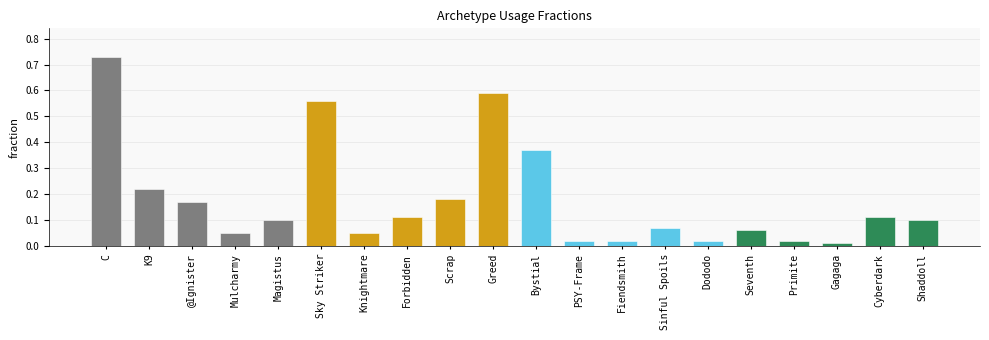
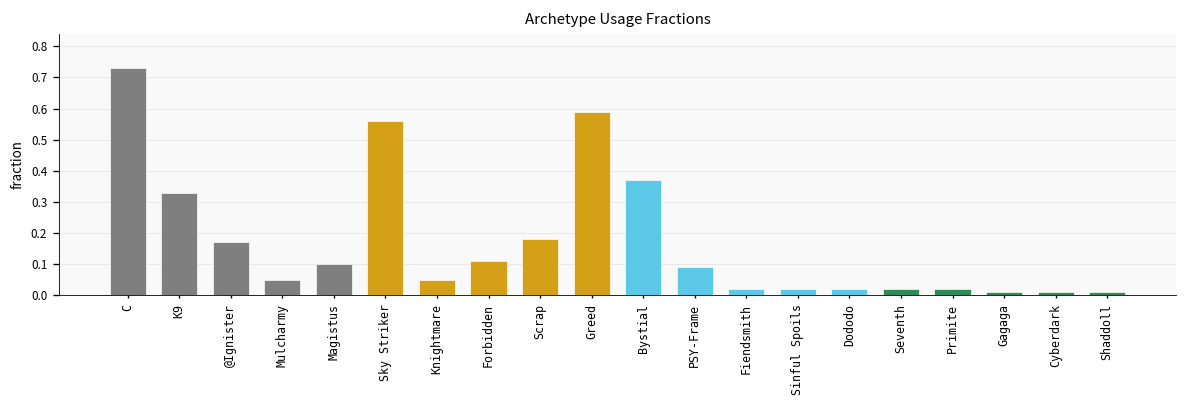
  {
    "C": 0.73,
-   "K9": 0.22,
+   "K9": 0.33,
    "@Ignister": 0.17,
    "Mulcharmy": 0.05,
    "Magistus": 0.10,
    "Sky Striker": 0.56,
    "Knightmare": 0.05,
    "Forbidden": 0.11,
    "Scrap": 0.18,
    "Greed": 0.59,
    "Bystial": 0.37,
-   "PSY-Frame": 0.02,
+   "PSY-Frame": 0.09,
    "Fiendsmith": 0.02,
-   "Sinful Spoils": 0.07,
+   "Sinful Spoils": 0.02,
    "Dododo": 0.02,
-   "Seventh": 0.06,
+   "Seventh": 0.02,
    "Primite": 0.02,
    "Gagaga": 0.01,
-   "Cyberdark": 0.11,
-   "Shaddoll": 0.10
+   "Cyberdark": 0.01,
+   "Shaddoll": 0.01
  }
